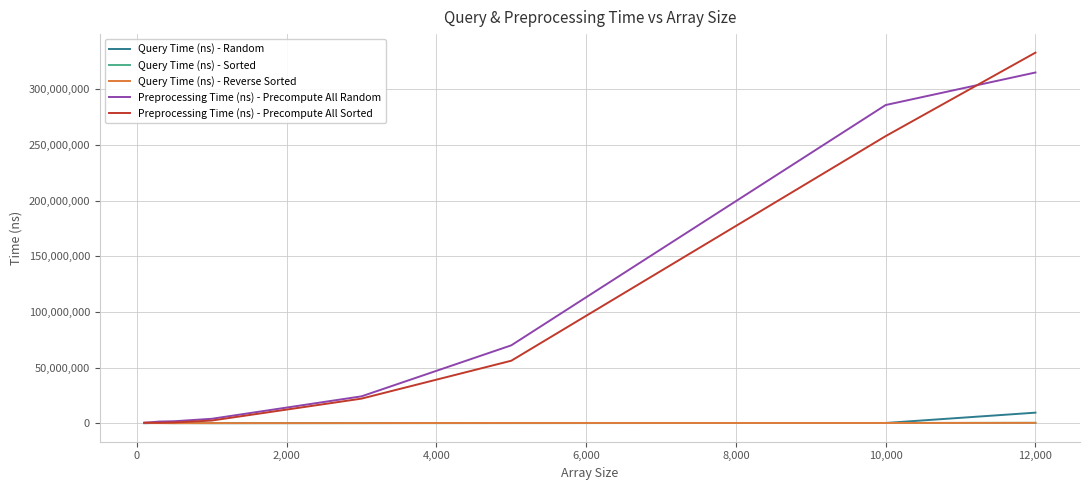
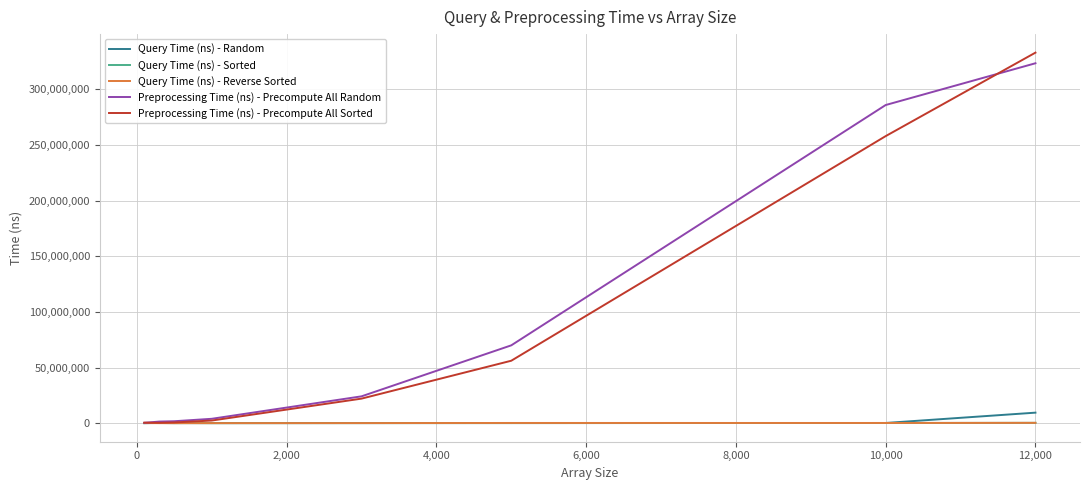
  {
    "Query Time (ns) - Random": {
      "12,000": "9,000,000"
    },
    "Query Time (ns) - Reverse Sorted": {
      "12,000": "0"
    },
    "Preprocessing Time (ns) - Precompute All Random": {
      "10,000": "286,000,000",
-     "12,000": "315,000,000"
+     "12,000": "323,000,000"
    },
    "Preprocessing Time (ns) - Precompute All Sorted": {
      "10,000": "258,000,000",
      "12,000": "333,000,000"
    }
  }
